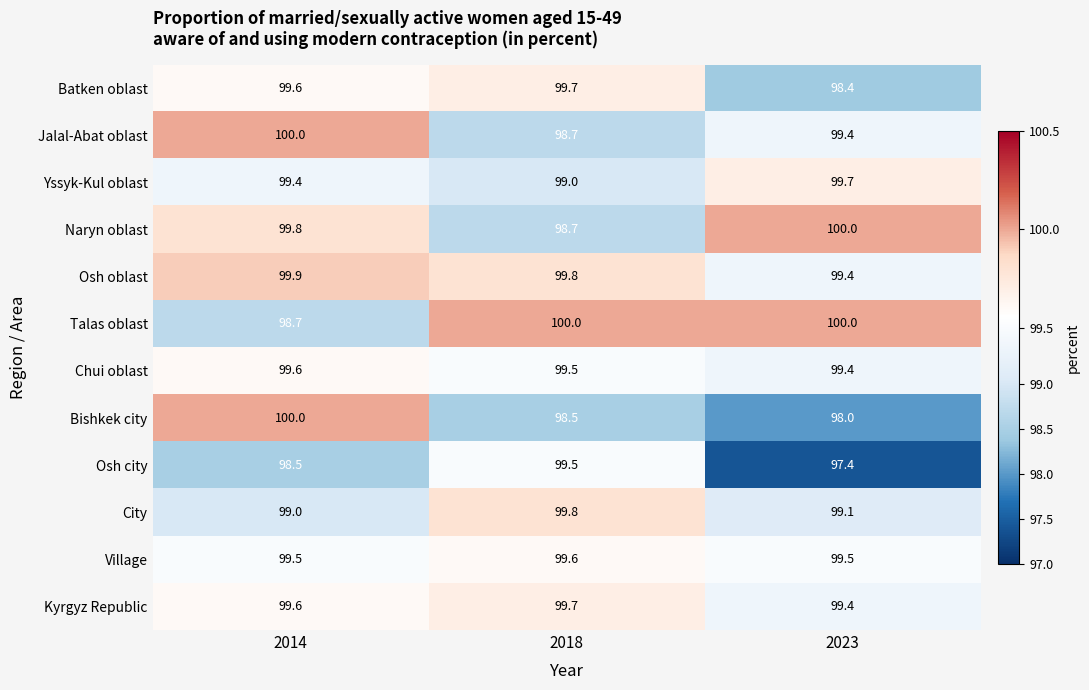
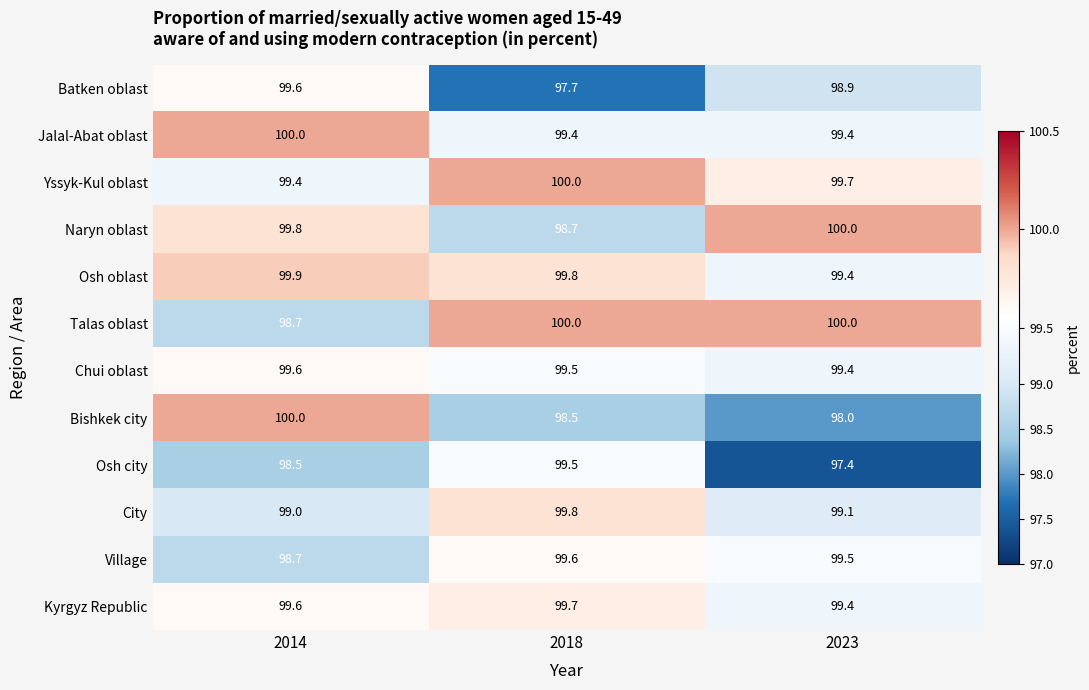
  {
    "Batken oblast": {
      "2014": 99.6,
-     "2018": 99.7,
-     "2023": 98.4
+     "2018": 97.7,
+     "2023": 98.9
    },
    "Jalal-Abat oblast": {
      "2014": 100.0,
-     "2018": 98.7,
+     "2018": 99.4,
      "2023": 99.4
    },
    "Yssyk-Kul oblast": {
      "2014": 99.4,
-     "2018": 99.0,
+     "2018": 100.0,
      "2023": 99.7
    },
    "Naryn oblast": {
      "2014": 99.8,
      "2018": 98.7,
      "2023": 100.0
    },
    "Osh oblast": {
      "2014": 99.9,
      "2018": 99.8,
      "2023": 99.4
    },
    "Talas oblast": {
      "2014": 98.7,
      "2018": 100.0,
      "2023": 100.0
    },
    "Chui oblast": {
      "2014": 99.6,
      "2018": 99.5,
      "2023": 99.4
    },
    "Bishkek city": {
      "2014": 100.0,
      "2018": 98.5,
      "2023": 98.0
    },
    "Osh city": {
      "2014": 98.5,
      "2018": 99.5,
      "2023": 97.4
    },
    "City": {
      "2014": 99.0,
      "2018": 99.8,
      "2023": 99.1
    },
    "Village": {
-     "2014": 99.5,
+     "2014": 98.7,
      "2018": 99.6,
      "2023": 99.5
    },
    "Kyrgyz Republic": {
      "2014": 99.6,
      "2018": 99.7,
      "2023": 99.4
    }
  }
